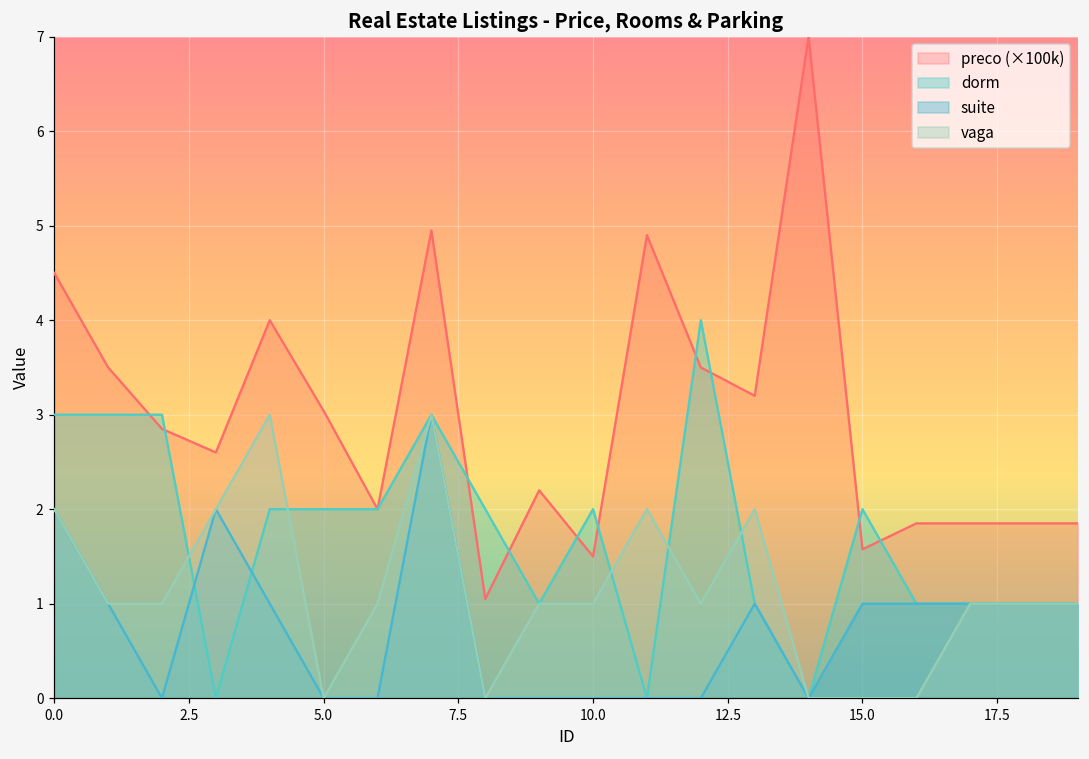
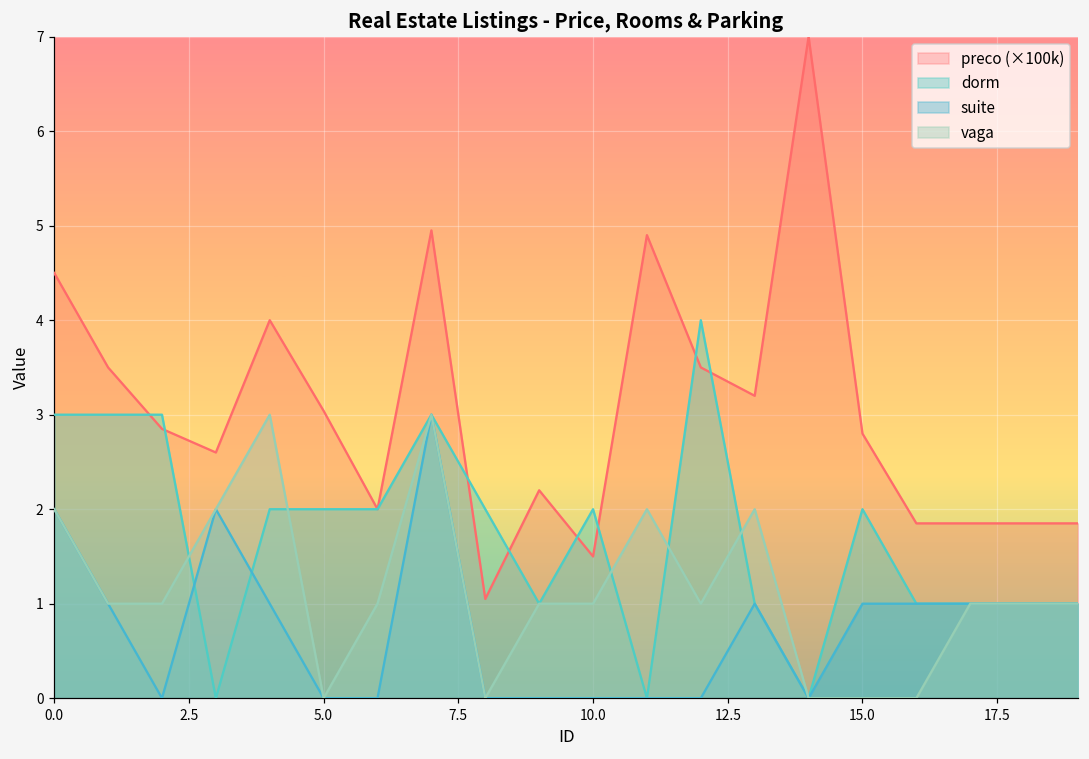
  {
    "preco (×100k)": {
      "0.0": 4.5,
      "5.0": 3.0,
      "10.0": 1.5,
-     "15.0": 1.6
+     "15.0": 2.8
    }
  }
